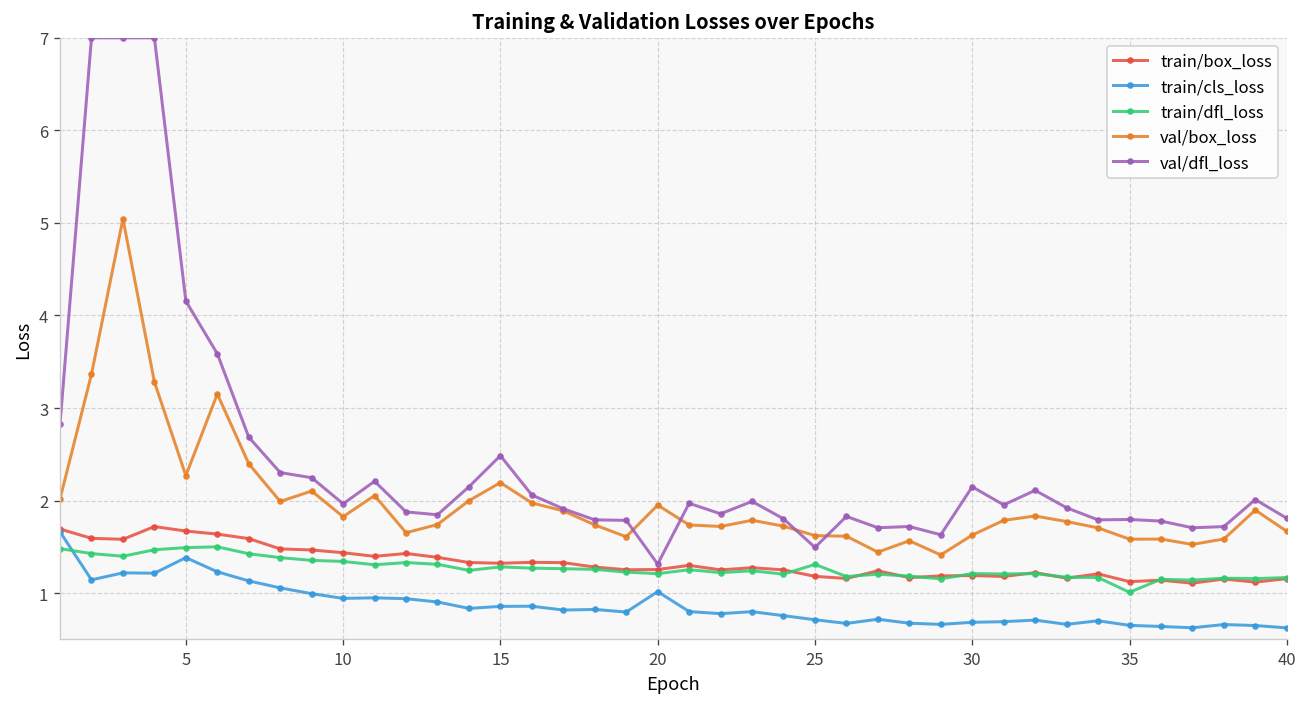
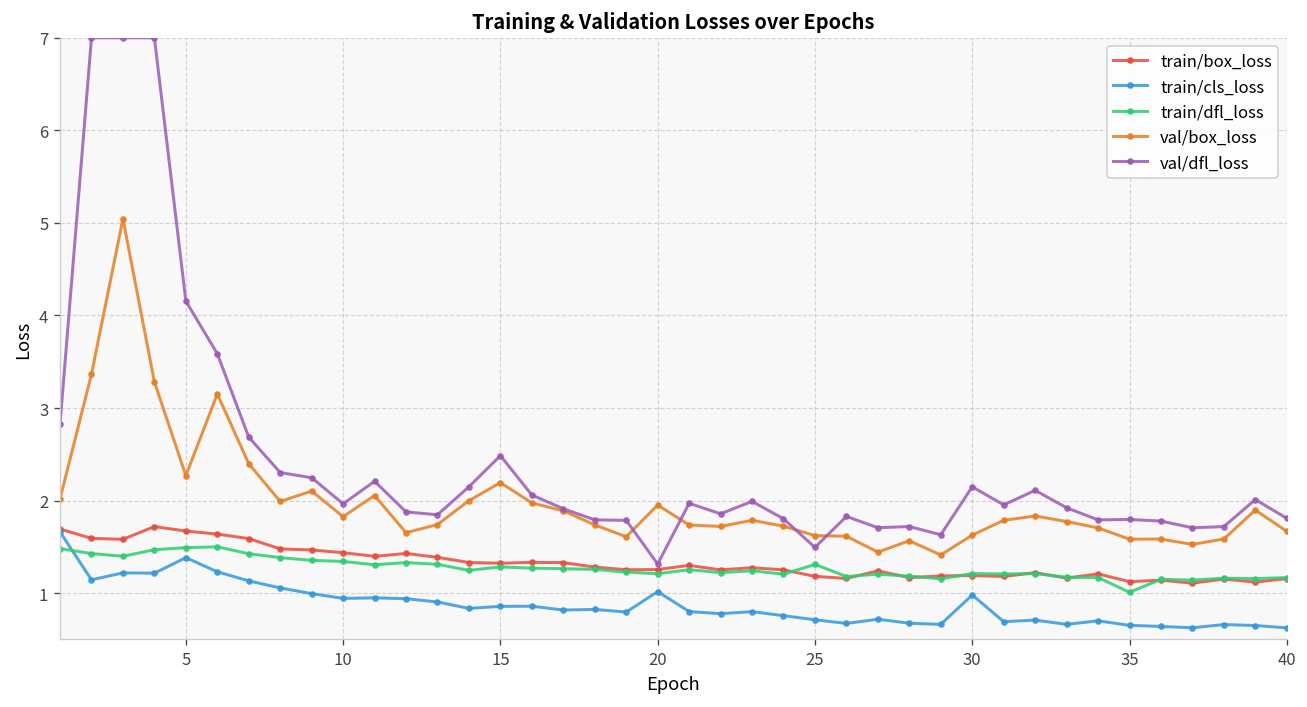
  {
    "train/cls_loss": {
      "5": 1.4,
      "10": 0.9,
      "15": 0.9,
      "20": 1.0,
      "25": 0.7,
-     "30": 0.7,
+     "30": 1.0,
      "35": 0.7,
      "40": 0.6
    },
    "train/dfl_loss": {
      "5": 1.5,
      "10": 1.3,
      "15": 1.3,
      "20": 1.2,
      "25": 1.3,
      "35": 1.0
    },
    "val/dfl_loss": {
      "5": 4.2,
      "10": 2.0,
      "15": 2.5,
      "20": 1.3,
      "25": 1.5,
      "30": 2.1,
      "35": 1.8,
      "40": 1.8
    }
  }
